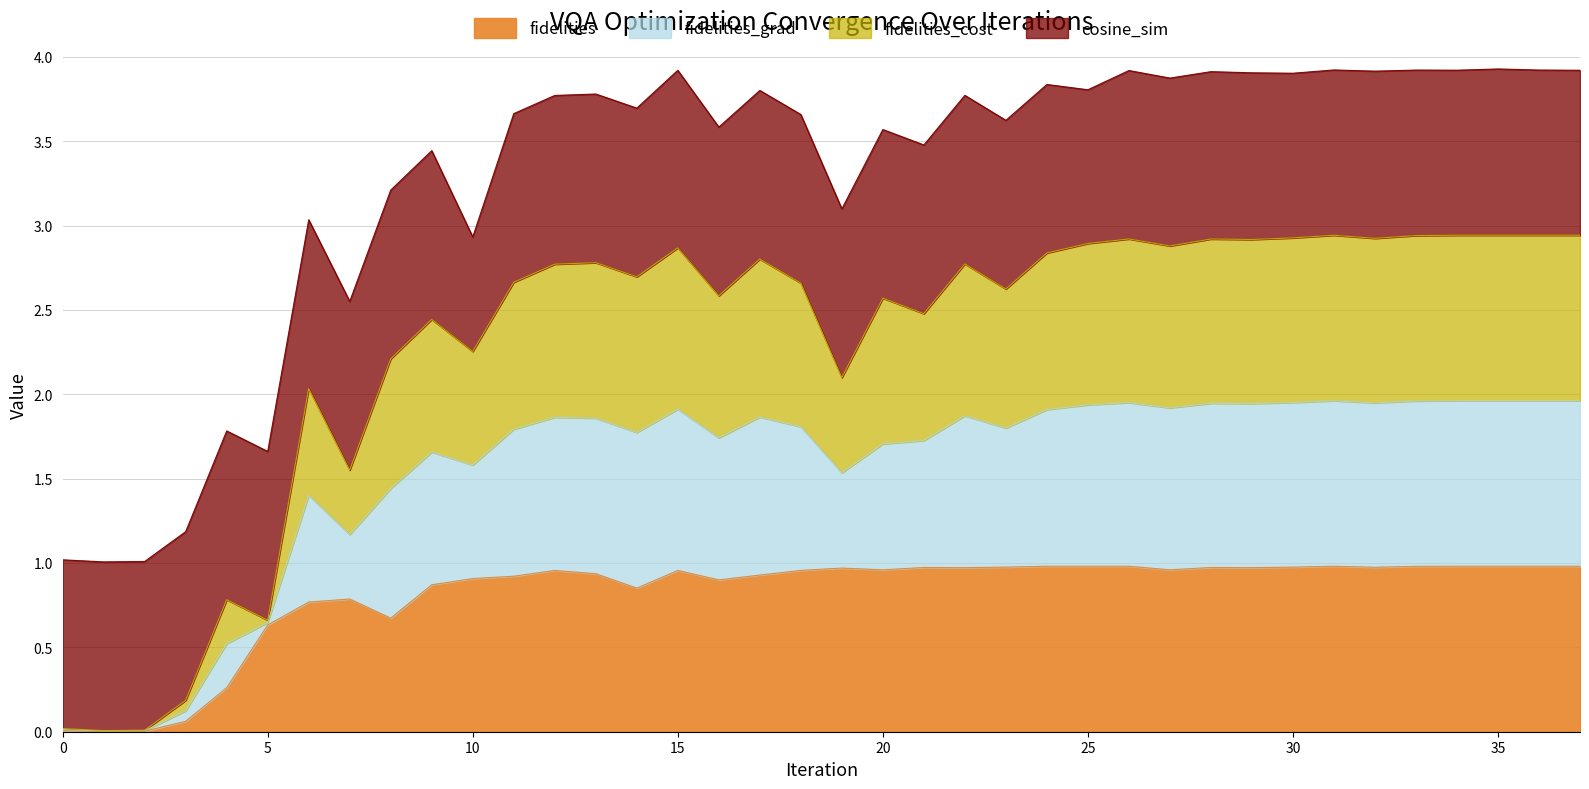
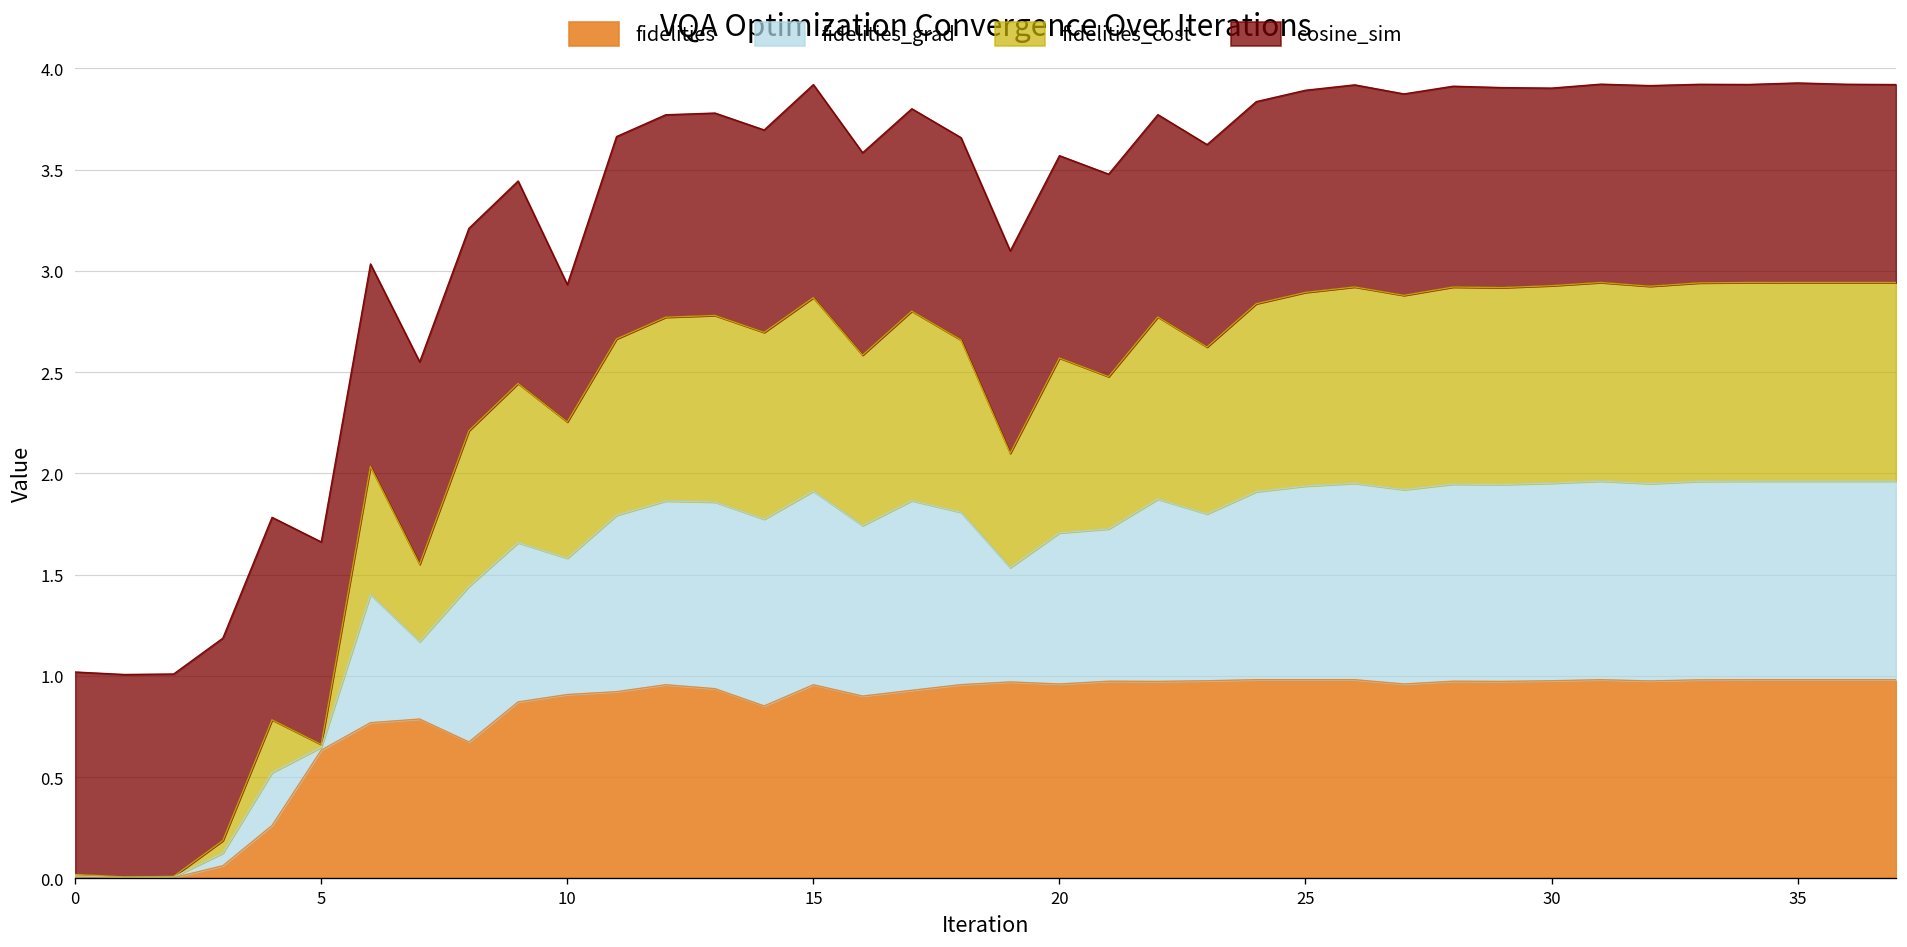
  {
    "fidelities": {
      "10": 0.91,
      "15": 0.96,
      "20": 0.96,
      "25": 0.98,
      "30": 0.98,
      "35": 0.98
    },
    "fidelities_grad": {
      "10": 0.67,
      "15": 0.96,
      "20": 0.75,
      "25": 0.96,
      "30": 0.98,
      "35": 0.98
    },
    "fidelities_cost": {
      "10": 0.67,
      "15": 0.96,
      "20": 0.86,
      "25": 0.96,
      "30": 0.98,
      "35": 0.98
    },
    "cosine_sim": {
      "0": 1.00,
      "5": 1.00,
      "10": 0.68,
      "15": 1.05,
      "20": 1.00,
-     "25": 0.91,
+     "25": 1.00,
      "30": 0.98,
      "35": 0.99
    }
  }
